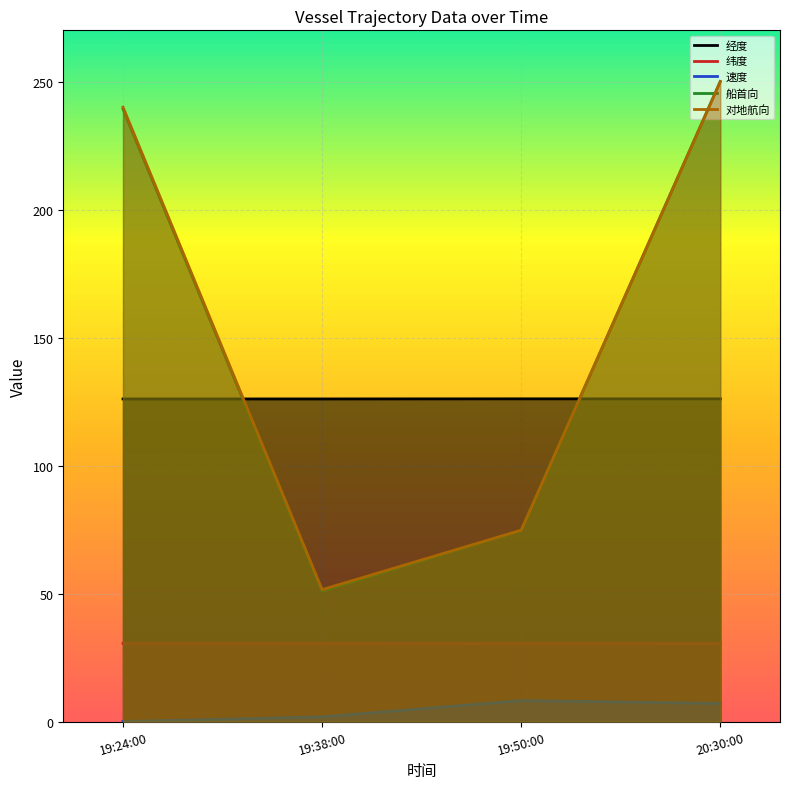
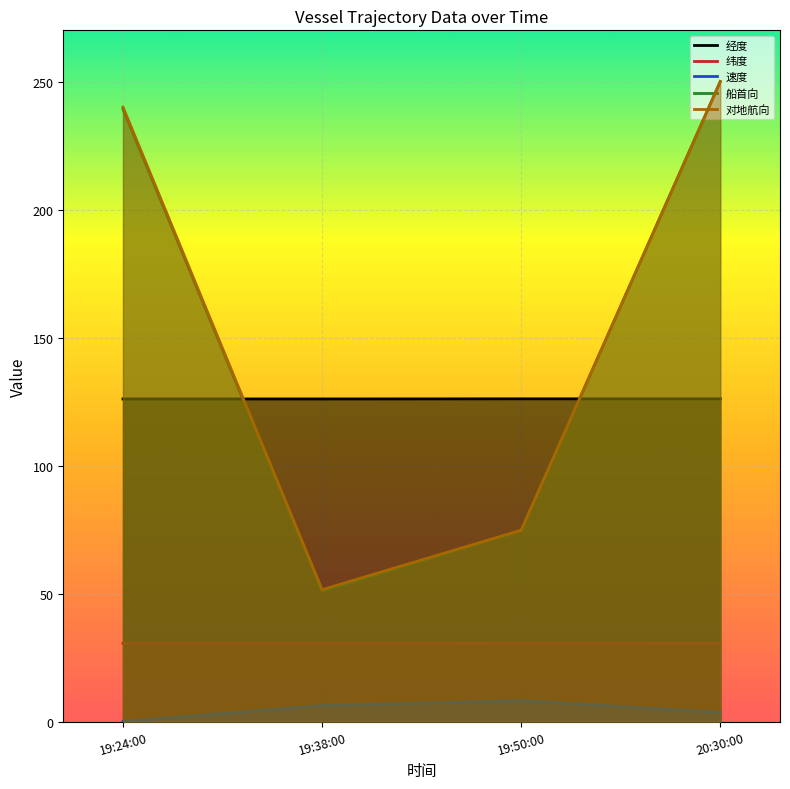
  {
    "经度": {
      "19:24:00": 126,
      "19:38:00": 126,
      "19:50:00": 126,
      "20:30:00": 126
    },
    "速度": {
      "19:24:00": 0,
-     "19:38:00": 2,
+     "19:38:00": 6,
      "19:50:00": 8,
-     "20:30:00": 7
+     "20:30:00": 4
    }
  }
